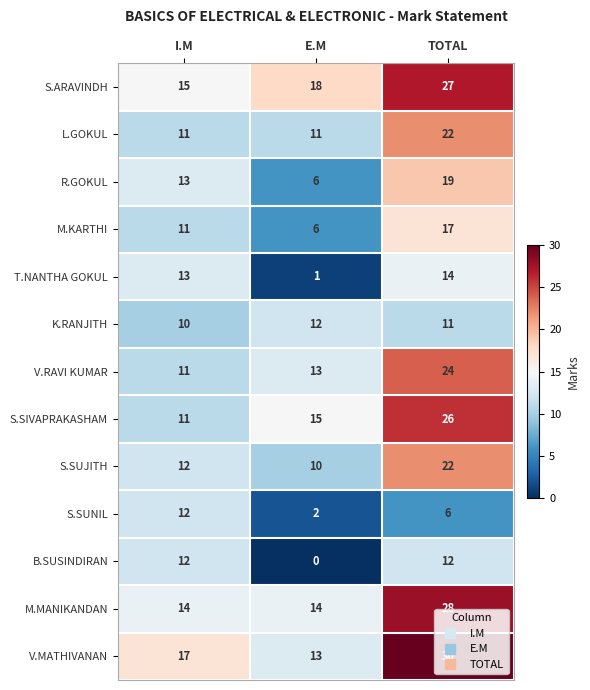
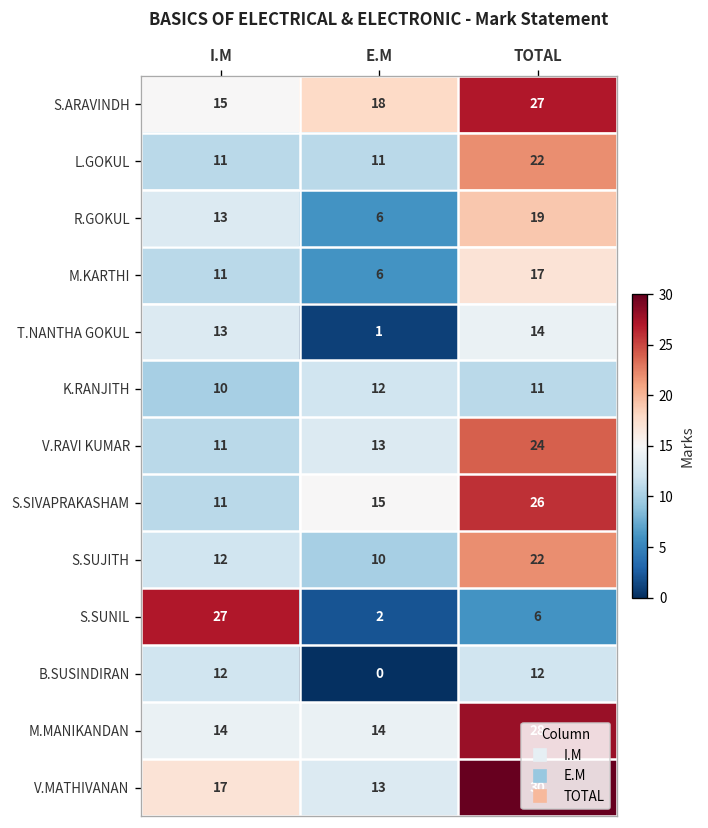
  {
    "S.ARAVINDH": {
      "I.M": 15,
      "E.M": 18,
      "TOTAL": 27
    },
    "L.GOKUL": {
      "I.M": 11,
      "E.M": 11,
      "TOTAL": 22
    },
    "R.GOKUL": {
      "I.M": 13,
      "E.M": 6,
      "TOTAL": 19
    },
    "M.KARTHI": {
      "I.M": 11,
      "E.M": 6,
      "TOTAL": 17
    },
    "T.NANTHA GOKUL": {
      "I.M": 13,
      "E.M": 1,
      "TOTAL": 14
    },
    "K.RANJITH": {
      "I.M": 10,
      "E.M": 12,
      "TOTAL": 11
    },
    "V.RAVI KUMAR": {
      "I.M": 11,
      "E.M": 13,
      "TOTAL": 24
    },
    "S.SIVAPRAKASHAM": {
      "I.M": 11,
      "E.M": 15,
      "TOTAL": 26
    },
    "S.SUJITH": {
      "I.M": 12,
      "E.M": 10,
      "TOTAL": 22
    },
    "S.SUNIL": {
-     "I.M": 12,
+     "I.M": 27,
      "E.M": 2,
      "TOTAL": 6
    },
    "B.SUSINDIRAN": {
      "I.M": 12,
      "E.M": 0,
      "TOTAL": 12
    },
    "M.MANIKANDAN": {
      "I.M": 14,
      "E.M": 14
    },
    "V.MATHIVANAN": {
      "I.M": 17,
      "E.M": 13
    }
  }
